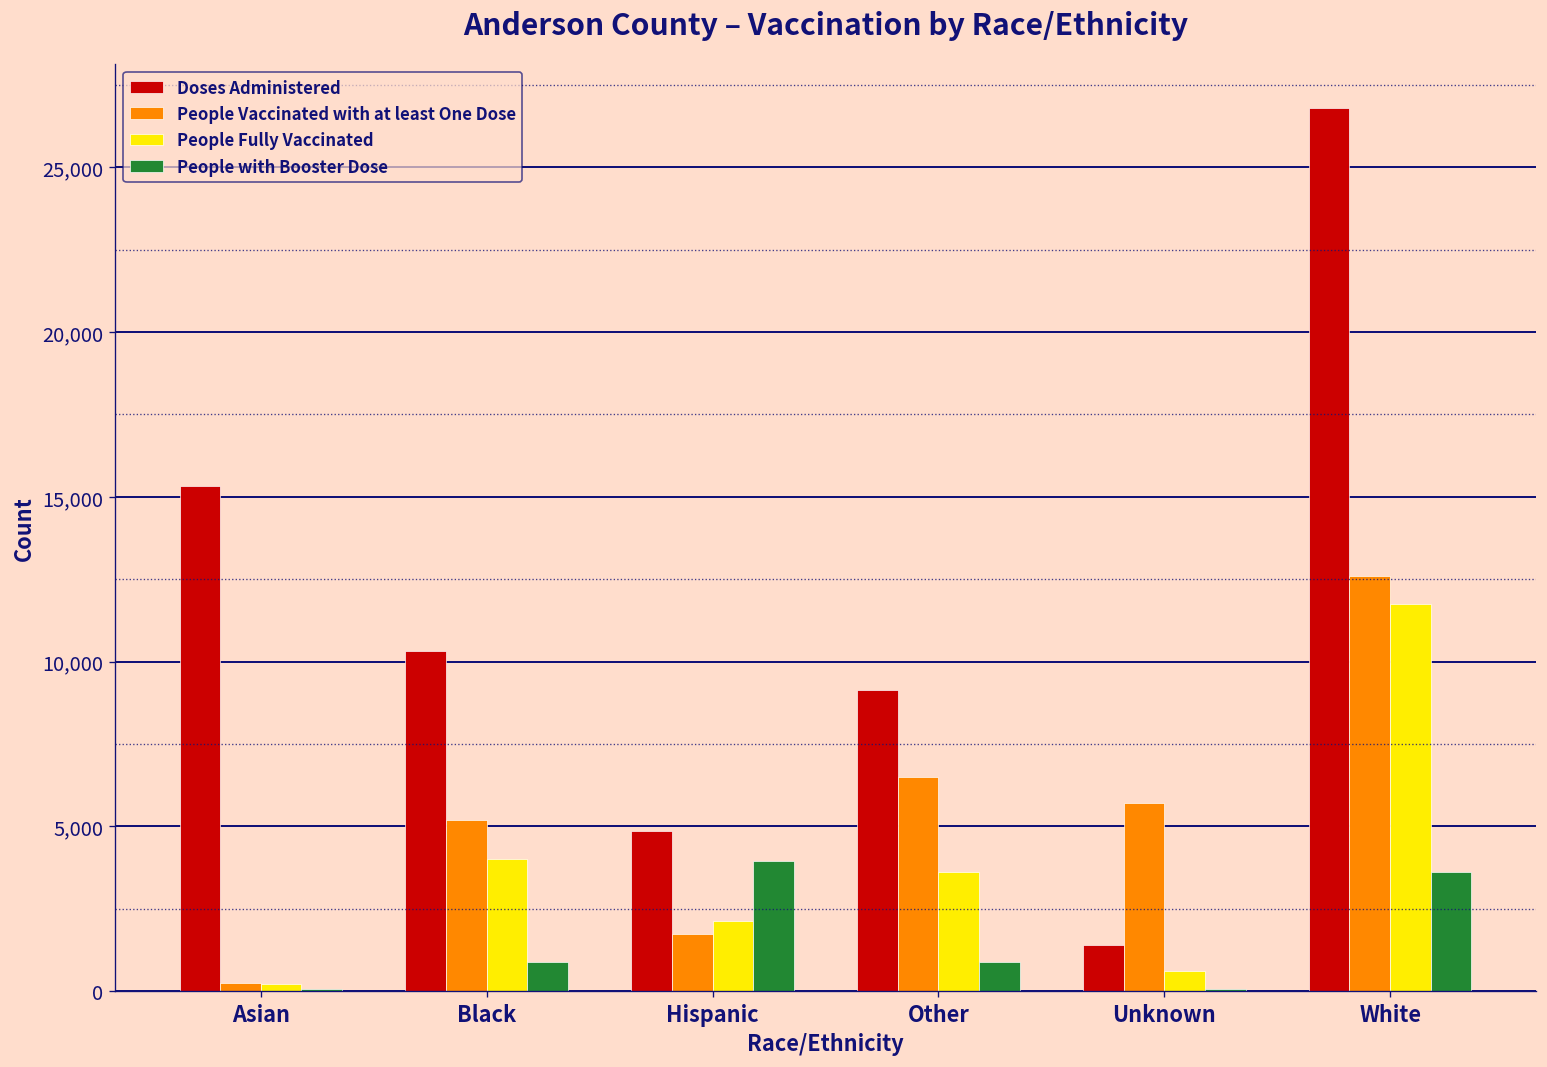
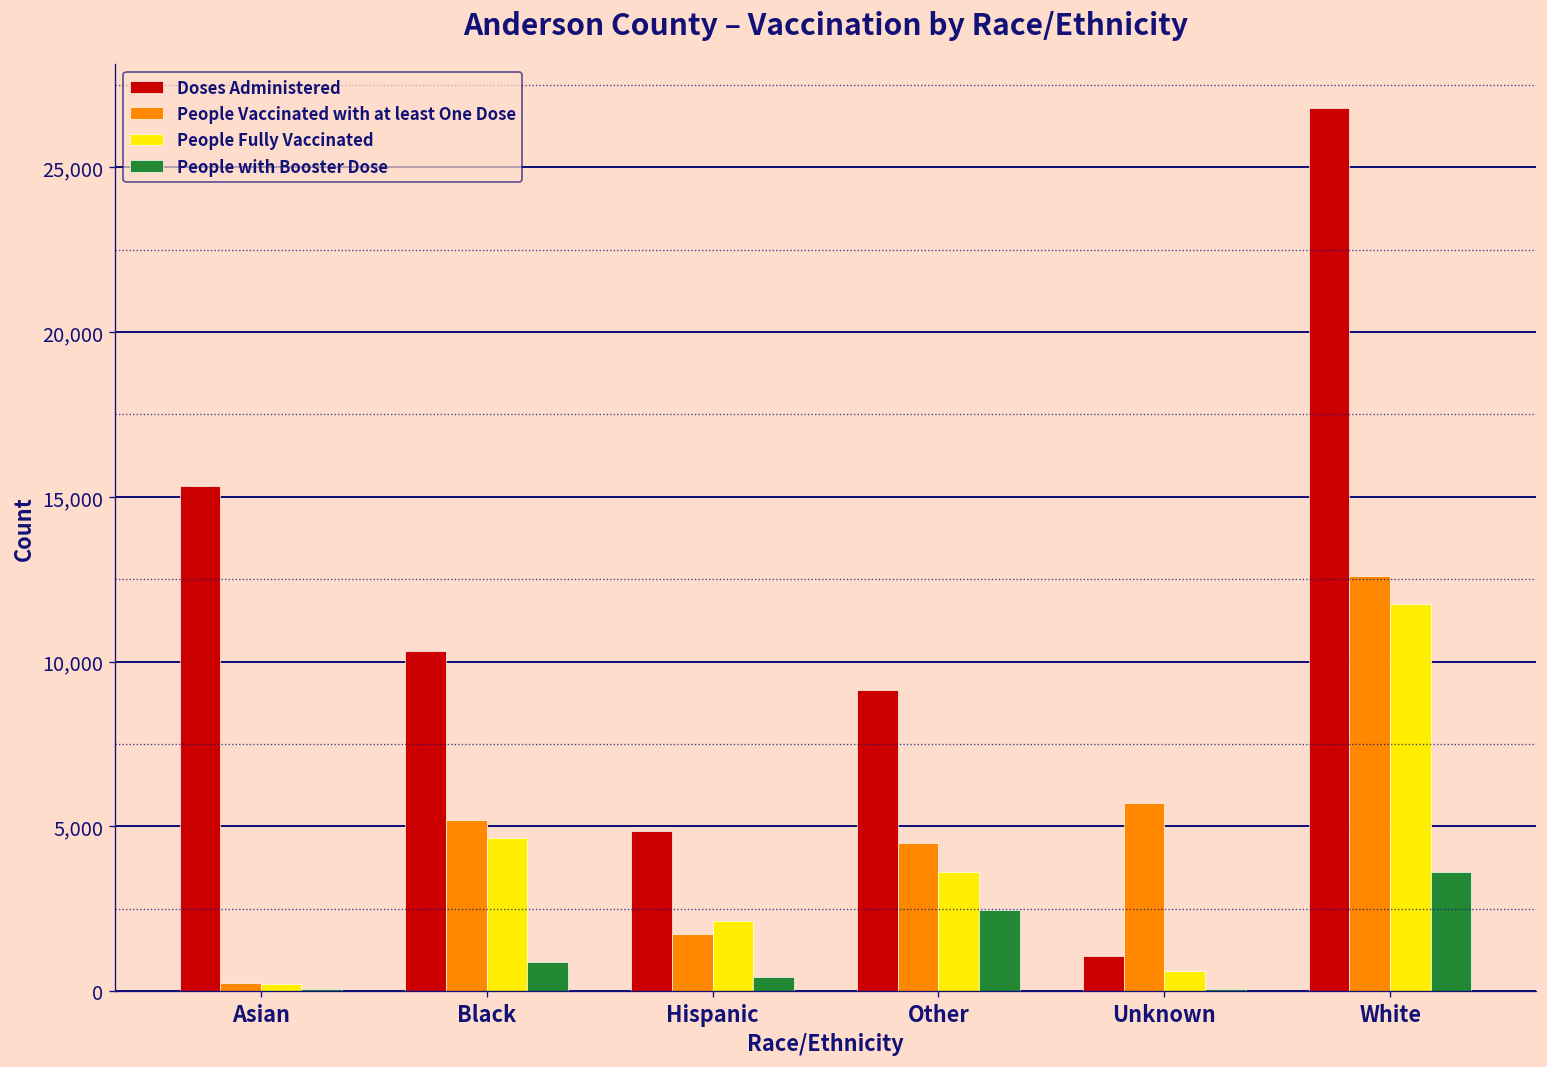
  {
    "Doses Administered": {
      "Asian": "15,300",
      "Black": "10,300",
      "Hispanic": "4,800",
      "Other": "9,100",
-     "Unknown": "1,400",
+     "Unknown": "1,100",
      "White": "26,800"
    },
    "People Vaccinated with at least One Dose": {
      "Asian": "200",
      "Black": "5,200",
      "Hispanic": "1,700",
-     "Other": "6,500",
+     "Other": "4,500",
      "Unknown": "5,700",
      "White": "12,600"
    },
    "People Fully Vaccinated": {
      "Asian": "200",
-     "Black": "4,000",
+     "Black": "4,600",
      "Hispanic": "2,100",
      "Other": "3,600",
      "Unknown": "600",
      "White": "11,800"
    },
    "People with Booster Dose": {
      "Black": "900",
-     "Hispanic": "3,900",
-     "Other": "900",
+     "Hispanic": "400",
+     "Other": "2,400",
      "White": "3,600"
    }
  }
